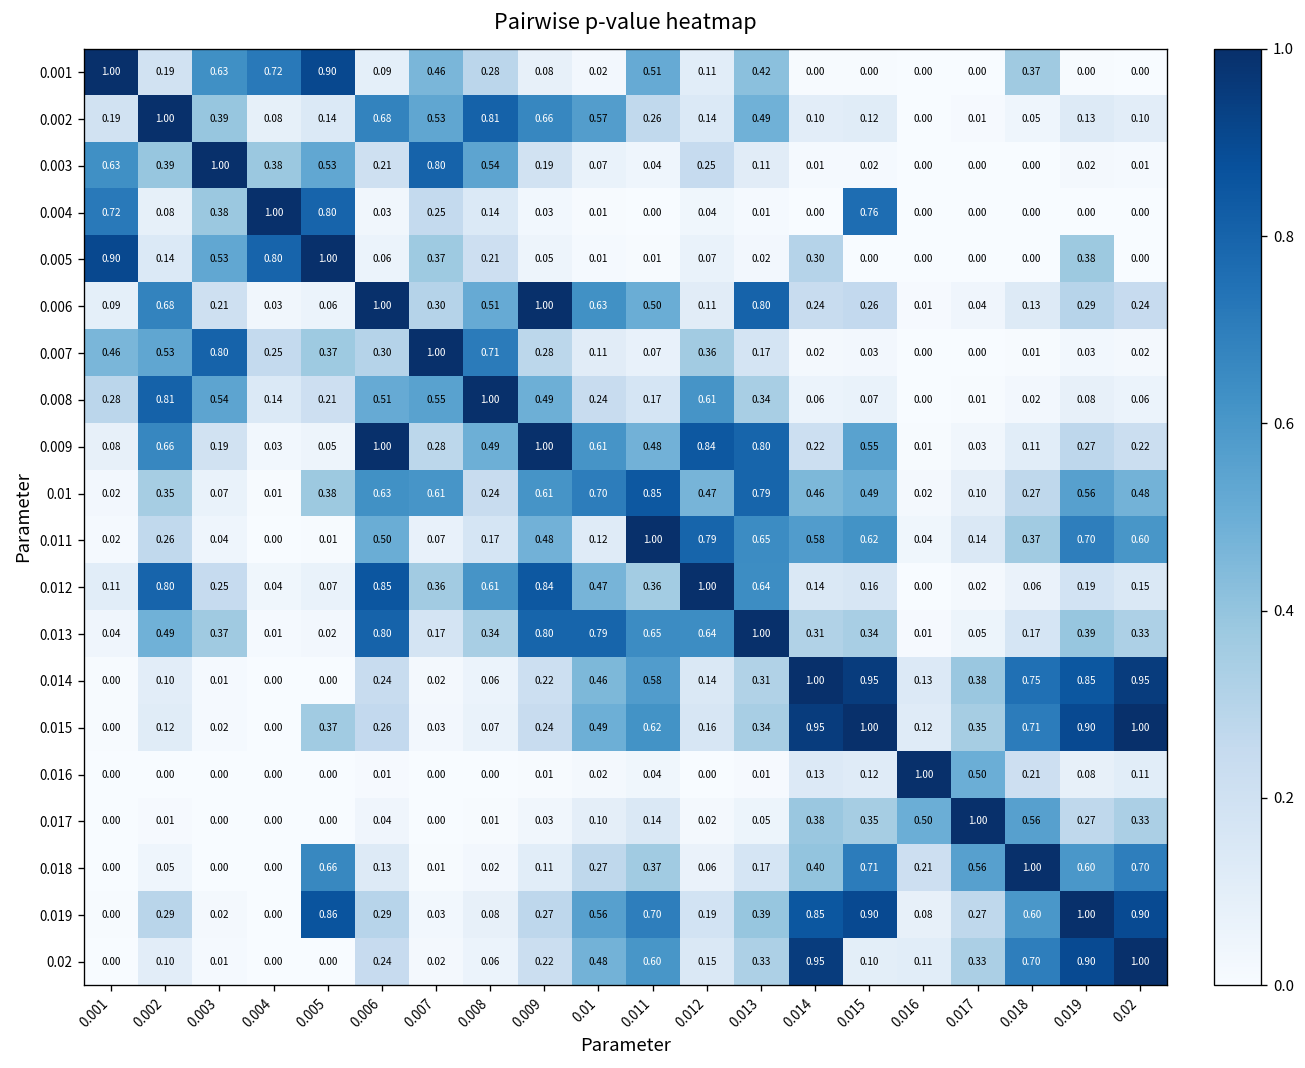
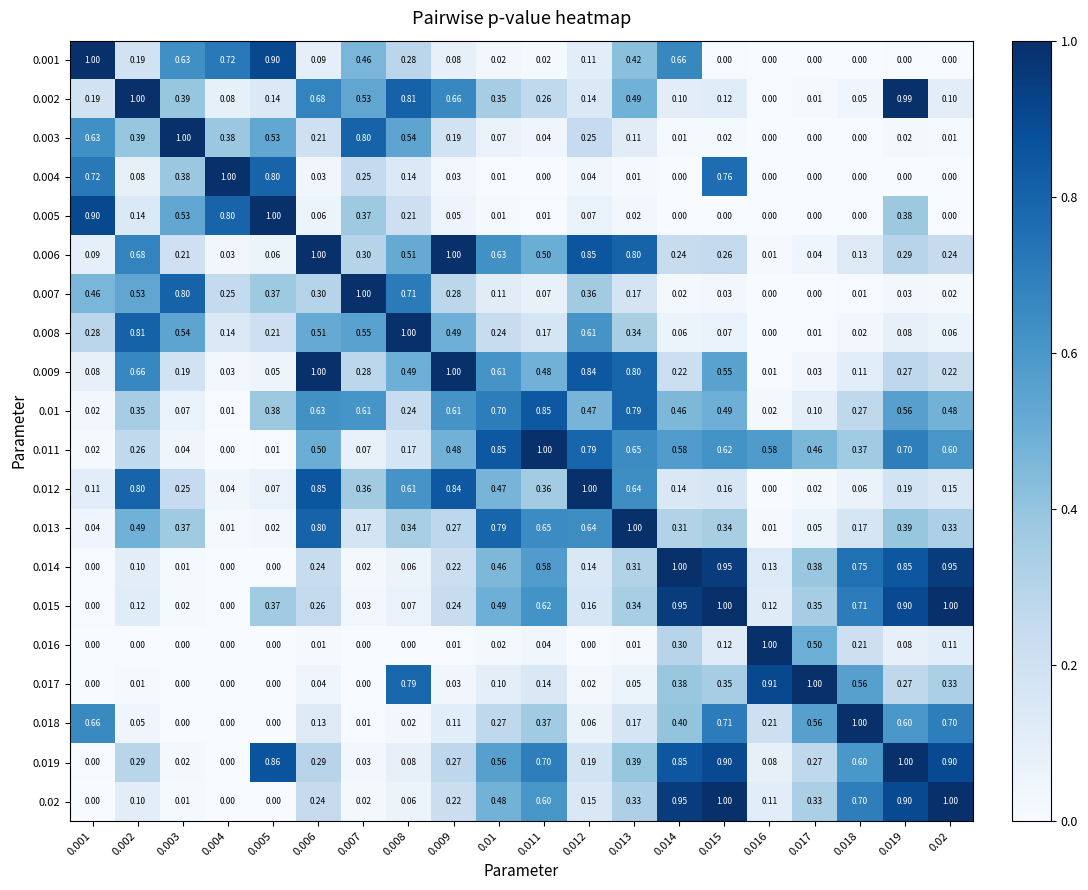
  {
    "0.001": {
      "0.001": 1.00,
      "0.002": 0.19,
      "0.003": 0.63,
      "0.004": 0.72,
      "0.005": 0.90,
      "0.006": 0.09,
      "0.007": 0.46,
      "0.008": 0.28,
      "0.009": 0.08,
      "0.01": 0.02,
-     "0.011": 0.51,
+     "0.011": 0.02,
      "0.012": 0.11,
      "0.013": 0.42,
-     "0.014": 0.00,
+     "0.014": 0.66,
      "0.015": 0.00,
      "0.016": 0.00,
      "0.017": 0.00,
-     "0.018": 0.37,
+     "0.018": 0.00,
      "0.019": 0.00,
      "0.02": 0.00
    },
    "0.002": {
      "0.001": 0.19,
      "0.002": 1.00,
      "0.003": 0.39,
      "0.004": 0.08,
      "0.005": 0.14,
      "0.006": 0.68,
      "0.007": 0.53,
      "0.008": 0.81,
      "0.009": 0.66,
-     "0.01": 0.57,
+     "0.01": 0.35,
      "0.011": 0.26,
      "0.012": 0.14,
      "0.013": 0.49,
      "0.014": 0.10,
      "0.015": 0.12,
      "0.016": 0.00,
      "0.017": 0.01,
      "0.018": 0.05,
-     "0.019": 0.13,
+     "0.019": 0.99,
      "0.02": 0.10
    },
    "0.005": {
      "0.001": 0.90,
      "0.002": 0.14,
      "0.003": 0.53,
      "0.004": 0.80,
      "0.005": 1.00,
      "0.006": 0.06,
      "0.007": 0.37,
      "0.008": 0.21,
      "0.009": 0.05,
      "0.01": 0.01,
      "0.011": 0.01,
      "0.012": 0.07,
      "0.013": 0.02,
-     "0.014": 0.30,
+     "0.014": 0.00,
      "0.015": 0.00,
      "0.016": 0.00,
      "0.017": 0.00,
      "0.018": 0.00,
      "0.019": 0.38,
      "0.02": 0.00
    },
    "0.006": {
      "0.001": 0.09,
      "0.002": 0.68,
      "0.003": 0.21,
      "0.004": 0.03,
      "0.005": 0.06,
      "0.006": 1.00,
      "0.007": 0.30,
      "0.008": 0.51,
      "0.009": 1.00,
      "0.01": 0.63,
      "0.011": 0.50,
-     "0.012": 0.11,
+     "0.012": 0.85,
      "0.013": 0.80,
      "0.014": 0.24,
      "0.015": 0.26,
      "0.016": 0.01,
      "0.017": 0.04,
      "0.018": 0.13,
      "0.019": 0.29,
      "0.02": 0.24
    },
    "0.011": {
      "0.001": 0.02,
      "0.002": 0.26,
      "0.003": 0.04,
      "0.004": 0.00,
      "0.005": 0.01,
      "0.006": 0.50,
      "0.007": 0.07,
      "0.008": 0.17,
      "0.009": 0.48,
-     "0.01": 0.12,
+     "0.01": 0.85,
      "0.011": 1.00,
      "0.012": 0.79,
      "0.013": 0.65,
      "0.014": 0.58,
      "0.015": 0.62,
-     "0.016": 0.04,
-     "0.017": 0.14,
+     "0.016": 0.58,
+     "0.017": 0.46,
      "0.018": 0.37,
      "0.019": 0.70,
      "0.02": 0.60
    },
    "0.013": {
      "0.001": 0.04,
      "0.002": 0.49,
      "0.003": 0.37,
      "0.004": 0.01,
      "0.005": 0.02,
      "0.006": 0.80,
      "0.007": 0.17,
      "0.008": 0.34,
-     "0.009": 0.80,
+     "0.009": 0.27,
      "0.01": 0.79,
      "0.011": 0.65,
      "0.012": 0.64,
      "0.013": 1.00,
      "0.014": 0.31,
      "0.015": 0.34,
      "0.016": 0.01,
      "0.017": 0.05,
      "0.018": 0.17,
      "0.019": 0.39,
      "0.02": 0.33
    },
    "0.016": {
      "0.001": 0.00,
      "0.002": 0.00,
      "0.003": 0.00,
      "0.004": 0.00,
      "0.005": 0.00,
      "0.006": 0.01,
      "0.007": 0.00,
      "0.008": 0.00,
      "0.009": 0.01,
      "0.01": 0.02,
      "0.011": 0.04,
      "0.012": 0.00,
      "0.013": 0.01,
-     "0.014": 0.13,
+     "0.014": 0.30,
      "0.015": 0.12,
      "0.016": 1.00,
      "0.017": 0.50,
      "0.018": 0.21,
      "0.019": 0.08,
      "0.02": 0.11
    },
    "0.017": {
      "0.001": 0.00,
      "0.002": 0.01,
      "0.003": 0.00,
      "0.004": 0.00,
      "0.005": 0.00,
      "0.006": 0.04,
      "0.007": 0.00,
-     "0.008": 0.01,
+     "0.008": 0.79,
      "0.009": 0.03,
      "0.01": 0.10,
      "0.011": 0.14,
      "0.012": 0.02,
      "0.013": 0.05,
      "0.014": 0.38,
      "0.015": 0.35,
-     "0.016": 0.50,
+     "0.016": 0.91,
      "0.017": 1.00,
      "0.018": 0.56,
      "0.019": 0.27,
      "0.02": 0.33
    },
    "0.018": {
-     "0.001": 0.00,
+     "0.001": 0.66,
      "0.002": 0.05,
      "0.003": 0.00,
      "0.004": 0.00,
-     "0.005": 0.66,
+     "0.005": 0.00,
      "0.006": 0.13,
      "0.007": 0.01,
      "0.008": 0.02,
      "0.009": 0.11,
      "0.01": 0.27,
      "0.011": 0.37,
      "0.012": 0.06,
      "0.013": 0.17,
      "0.014": 0.40,
      "0.015": 0.71,
      "0.016": 0.21,
      "0.017": 0.56,
      "0.018": 1.00,
      "0.019": 0.60,
      "0.02": 0.70
    },
    "0.02": {
      "0.001": 0.00,
      "0.002": 0.10,
      "0.003": 0.01,
      "0.004": 0.00,
      "0.005": 0.00,
      "0.006": 0.24,
      "0.007": 0.02,
      "0.008": 0.06,
      "0.009": 0.22,
      "0.01": 0.48,
      "0.011": 0.60,
      "0.012": 0.15,
      "0.013": 0.33,
      "0.014": 0.95,
-     "0.015": 0.10,
+     "0.015": 1.00,
      "0.016": 0.11,
      "0.017": 0.33,
      "0.018": 0.70,
      "0.019": 0.90,
      "0.02": 1.00
    }
  }
